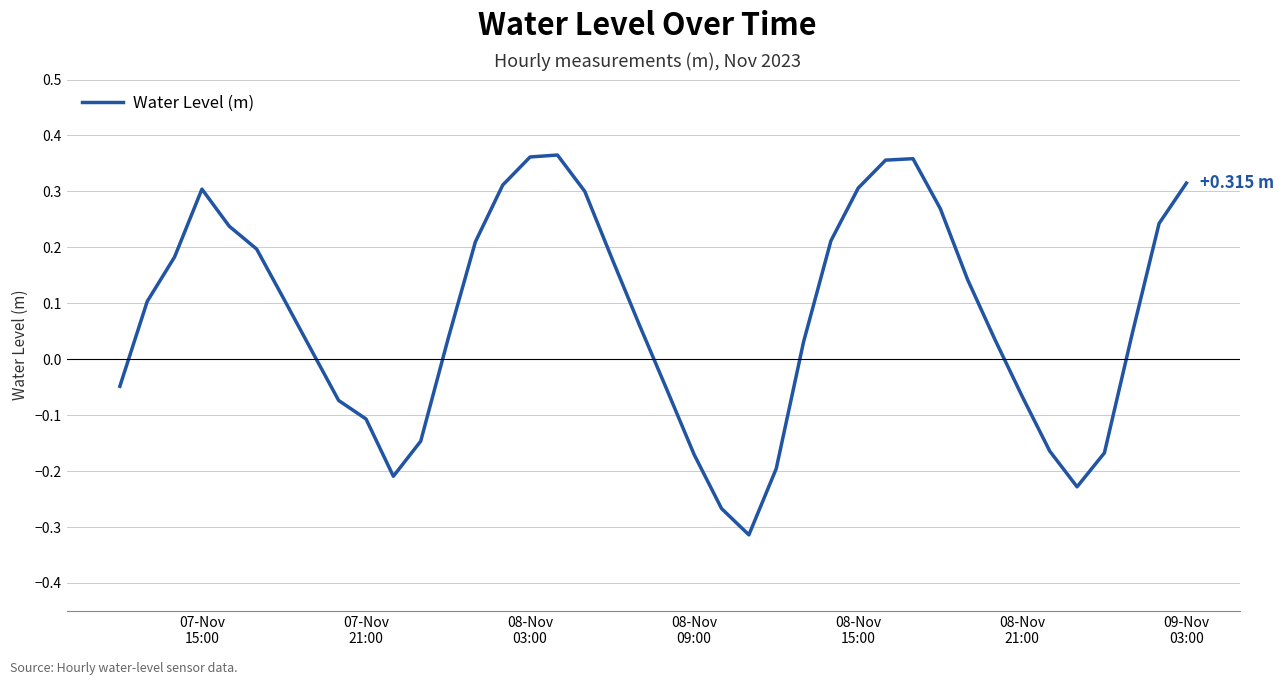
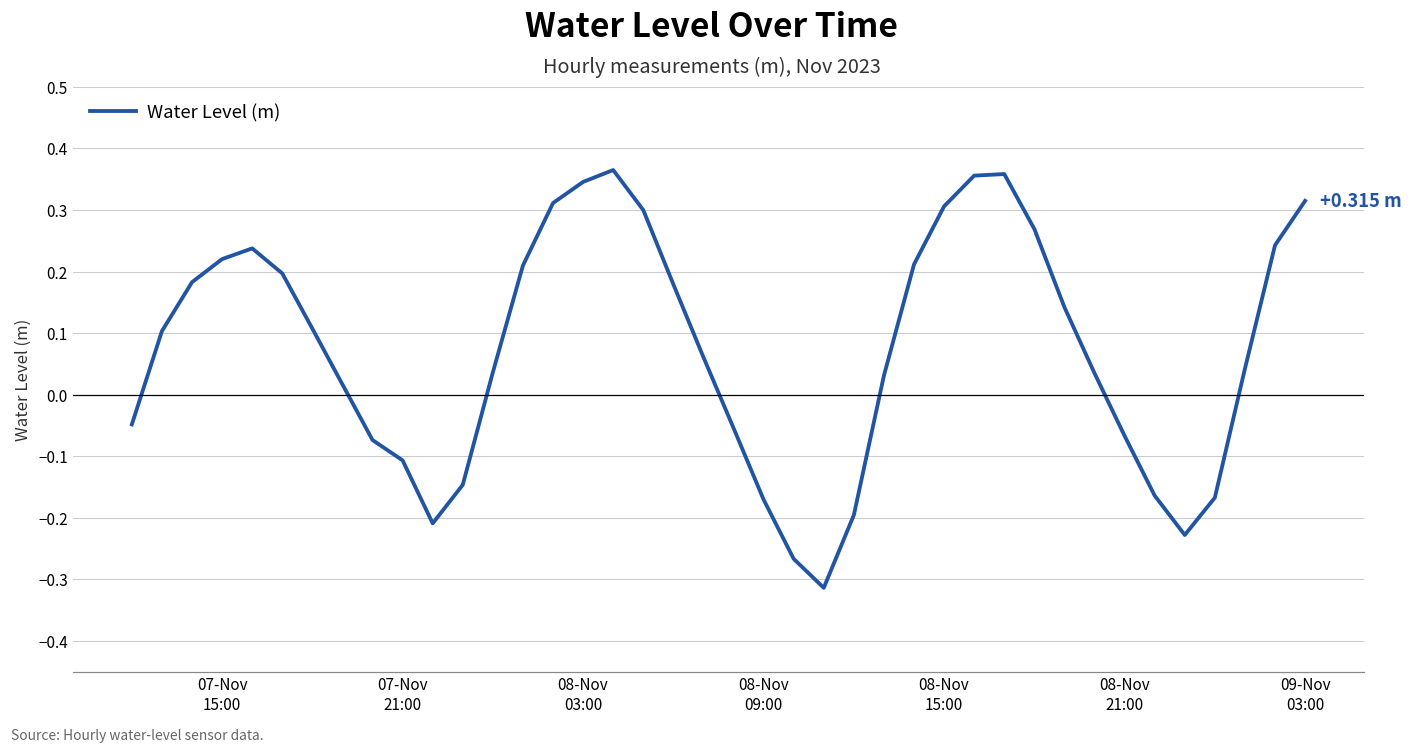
  {
-   "07-Nov 15:00": 0.30,
+   "07-Nov 15:00": 0.22,
    "07-Nov 21:00": -0.11,
-   "08-Nov 03:00": 0.36,
+   "08-Nov 03:00": 0.35,
    "08-Nov 09:00": -0.17,
    "08-Nov 15:00": 0.31,
    "08-Nov 21:00": -0.07
  }
